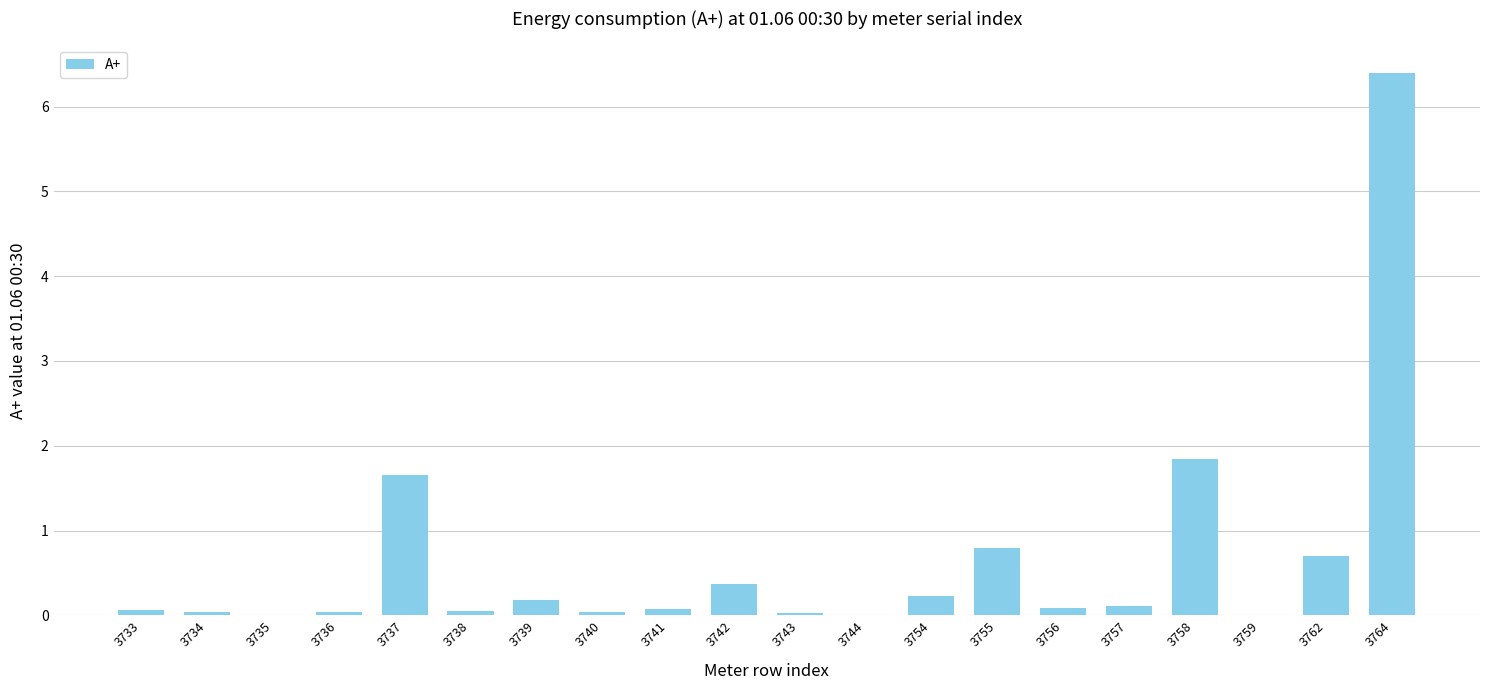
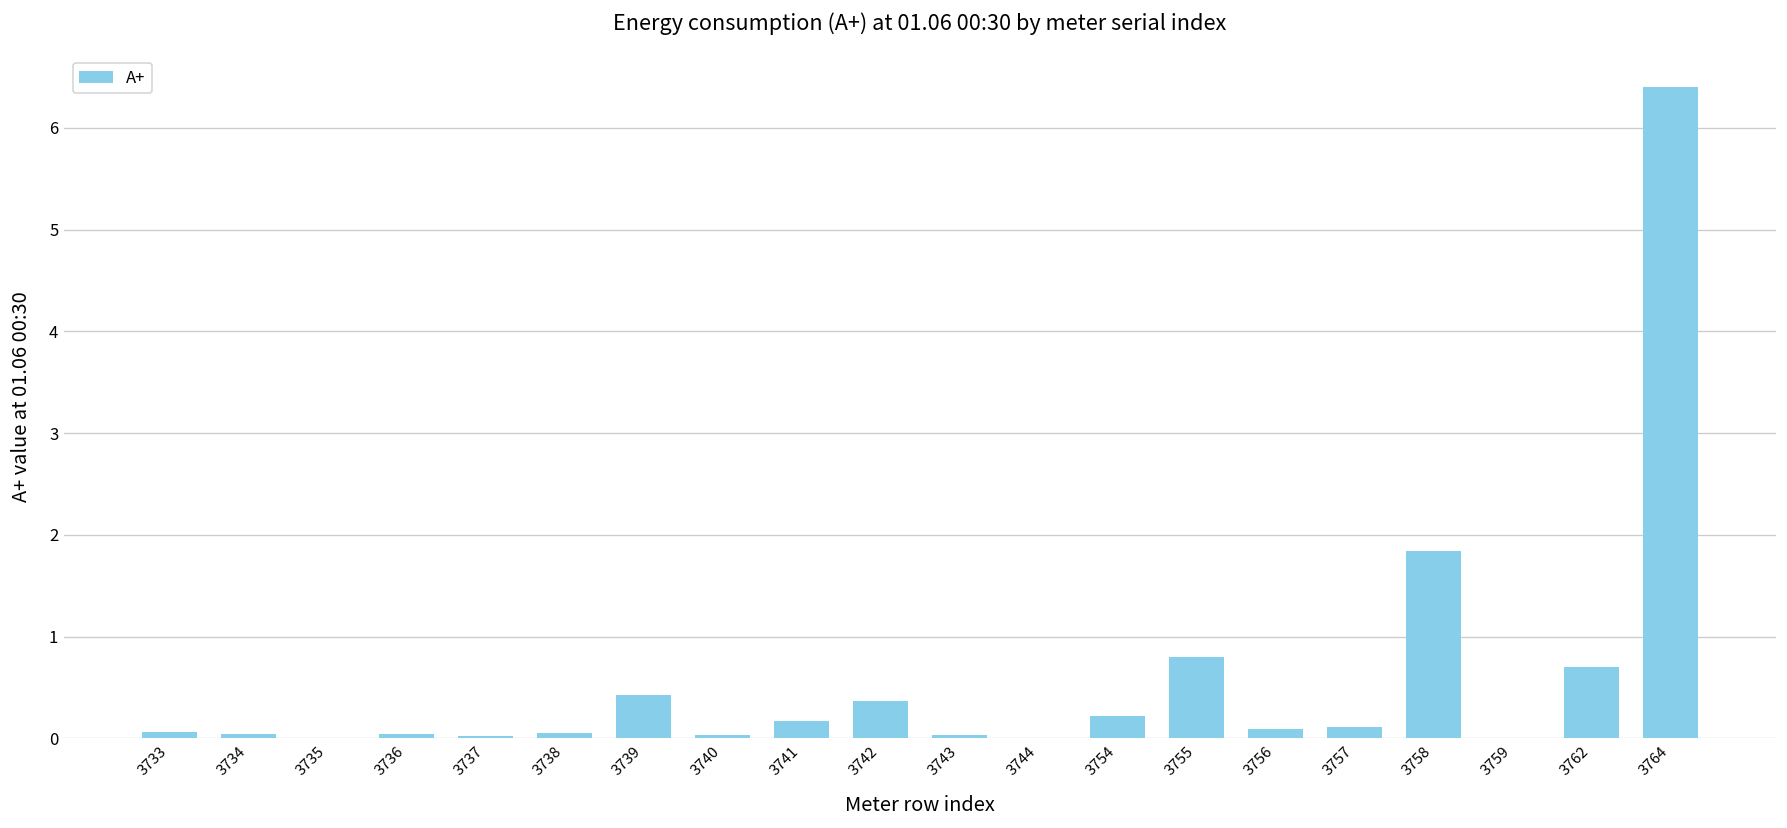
  {
    "3733": 0.1,
    "3734": 0.0,
    "3735": 0.0,
    "3736": 0.0,
-   "3737": 1.7,
+   "3737": 0.0,
    "3738": 0.1,
-   "3739": 0.2,
+   "3739": 0.4,
    "3740": 0.0,
-   "3741": 0.1,
+   "3741": 0.2,
    "3742": 0.4,
    "3743": 0.0,
    "3744": 0.0,
    "3754": 0.2,
    "3755": 0.8,
    "3756": 0.1,
    "3757": 0.1,
    "3758": 1.8,
    "3759": 0.0,
    "3762": 0.7,
    "3764": 6.4
  }
